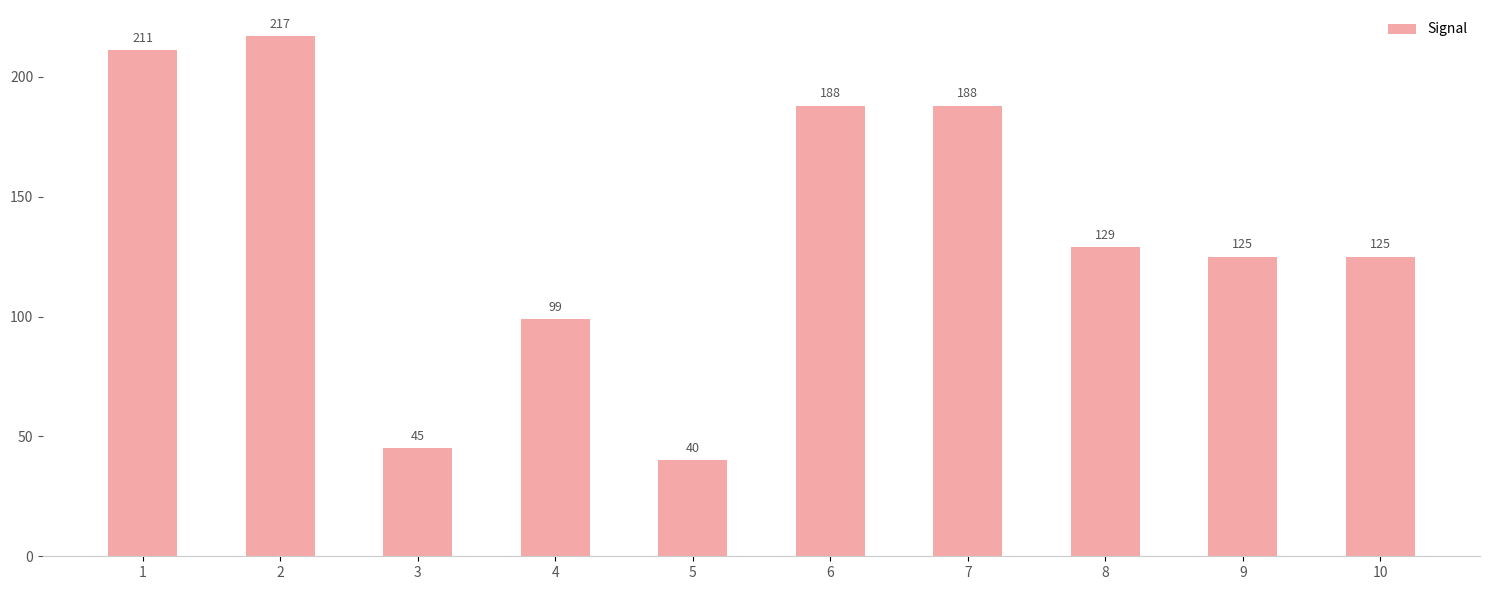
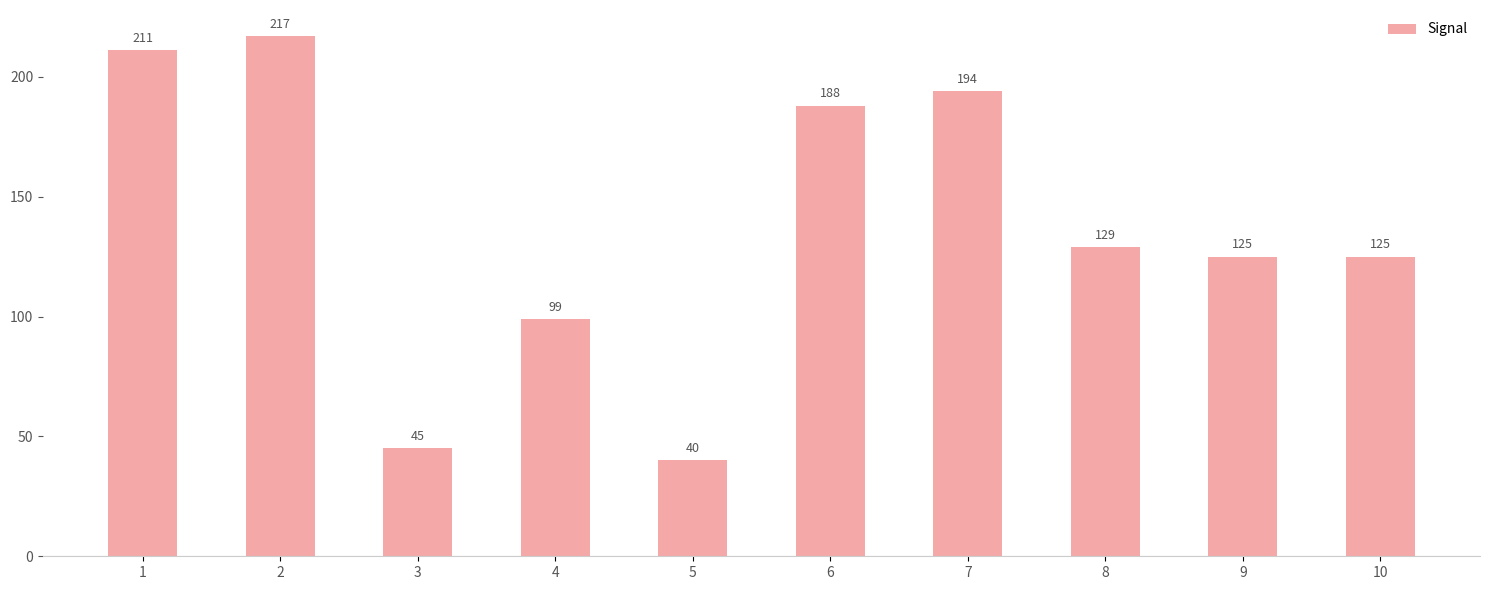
  {
    "1": 211,
    "2": 217,
    "3": 45,
    "4": 99,
    "5": 40,
    "6": 188,
-   "7": 188,
+   "7": 194,
    "8": 129,
    "9": 125,
    "10": 125
  }
